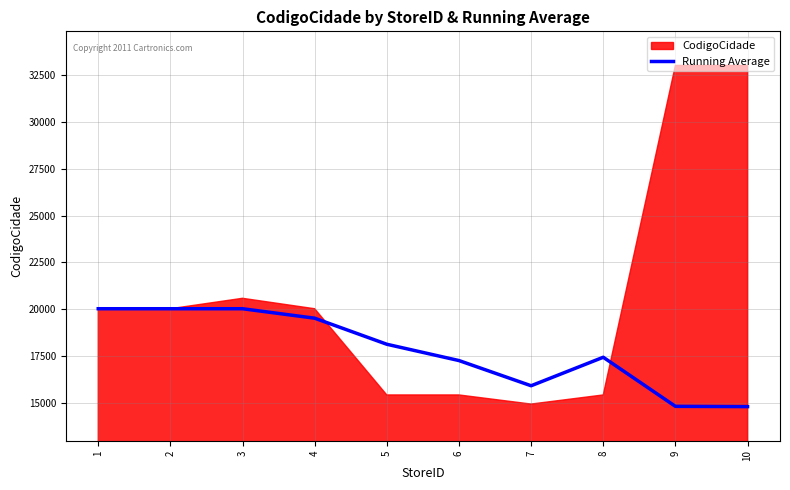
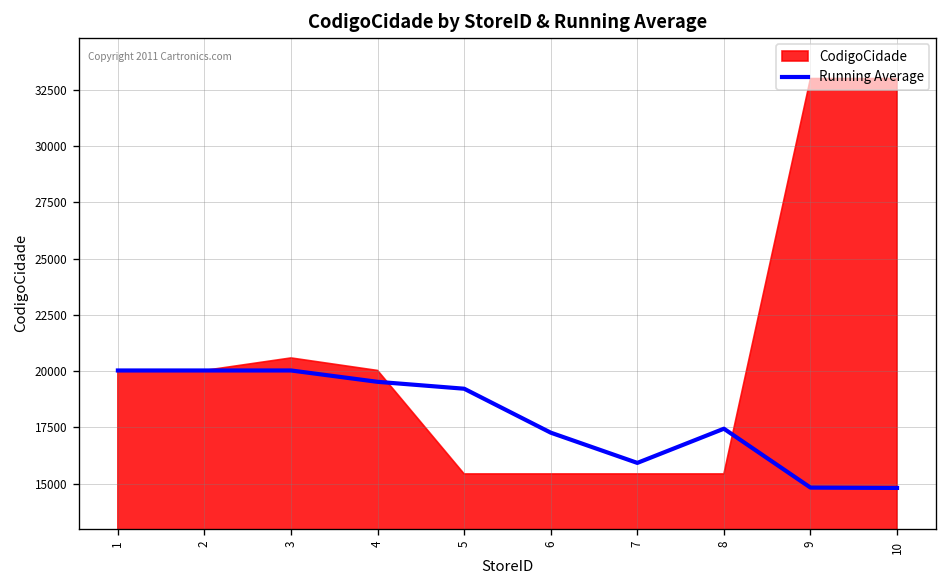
  {
    "Running Average": {
      "3": 20000,
      "4": 19500,
-     "5": 18100,
+     "5": 19200,
      "6": 17300,
      "7": 15900,
      "8": 17400,
      "9": 14800,
      "10": 14800
    },
    "CodigoCidade": {
      "3": 20600,
      "4": 20000,
      "5": 15400,
      "6": 15400,
-     "7": 14900,
+     "7": 15400,
      "8": 15400
    }
  }
